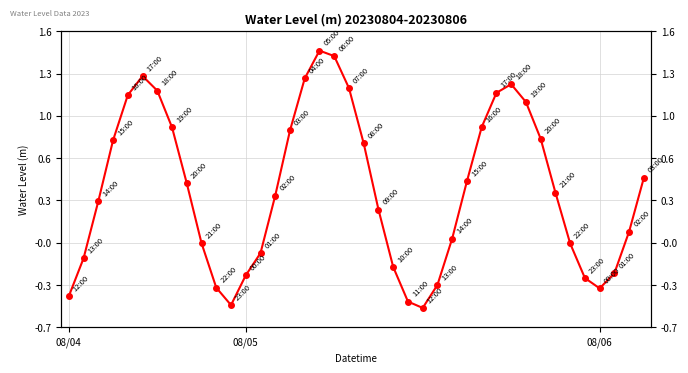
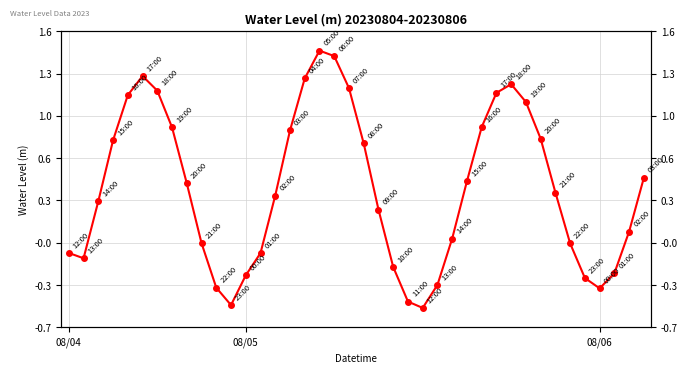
  {
-   "08/04": -0.43
+   "08/04": -0.10
  }
